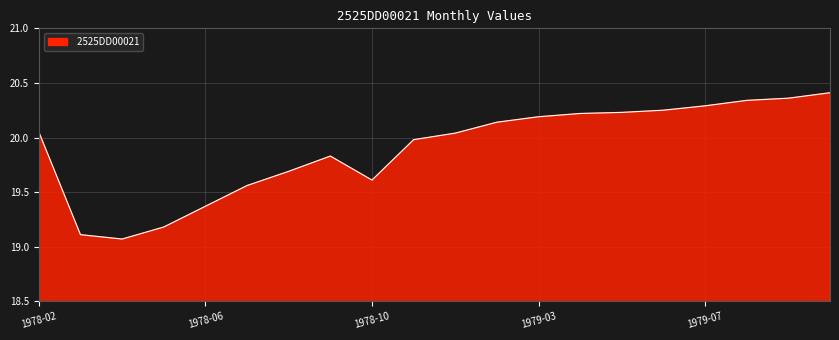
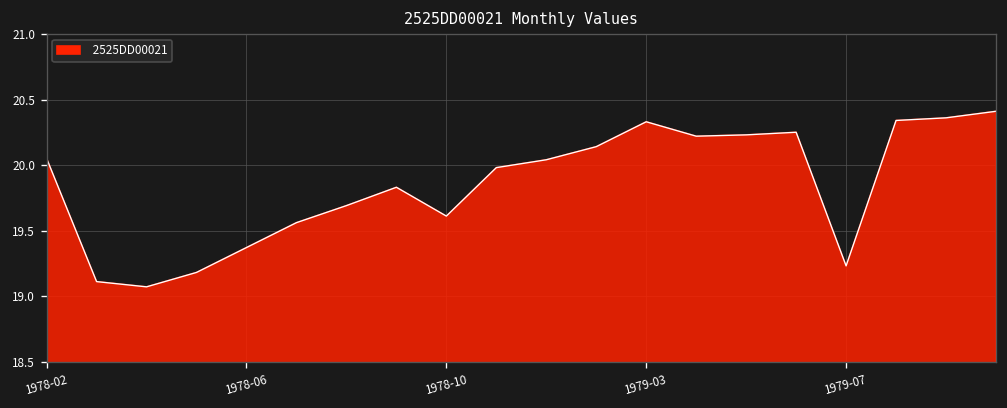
  {
    "1978-02": 20.05,
    "1978-06": 19.37,
    "1978-10": 19.61,
-   "1979-03": 20.19,
-   "1979-07": 20.29
+   "1979-03": 20.33,
+   "1979-07": 19.23
  }
